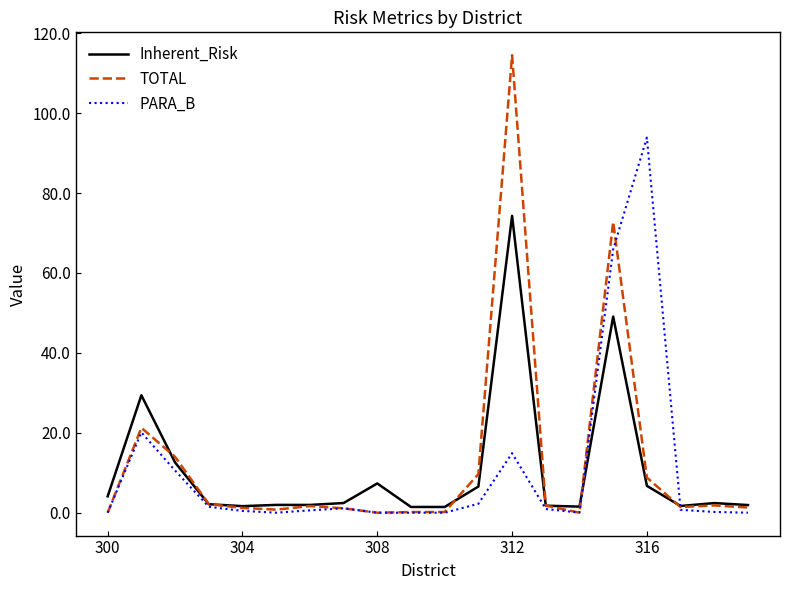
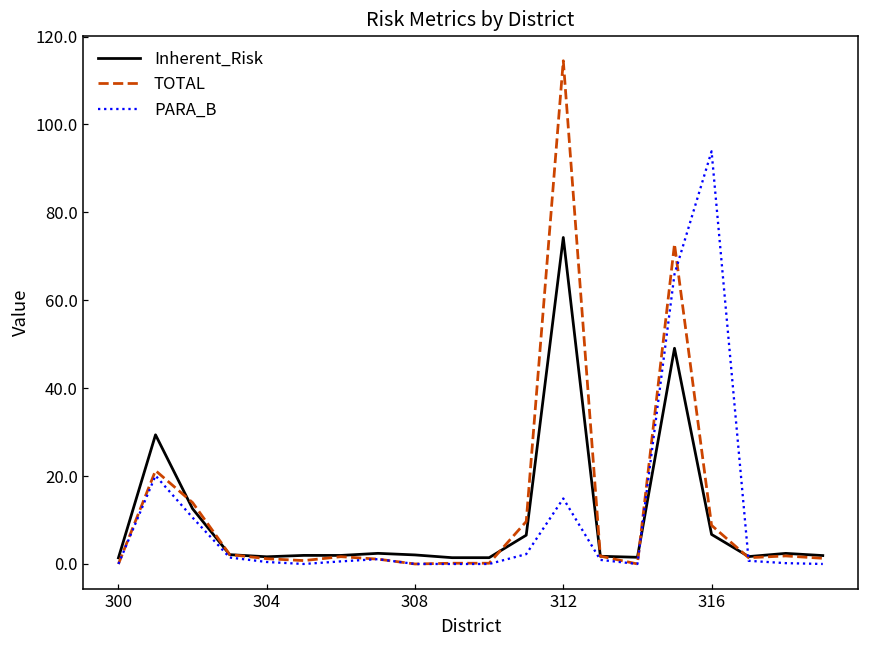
  {
    "Inherent_Risk": {
-     "300": 4,
-     "308": 7,
+     "300": 1,
+     "308": 2,
      "312": 74,
      "316": 7
    },
    "TOTAL": {
      "312": 114,
      "316": 9
    },
    "PARA_B": {
      "304": 0,
      "312": 15,
      "316": 94
    }
  }
